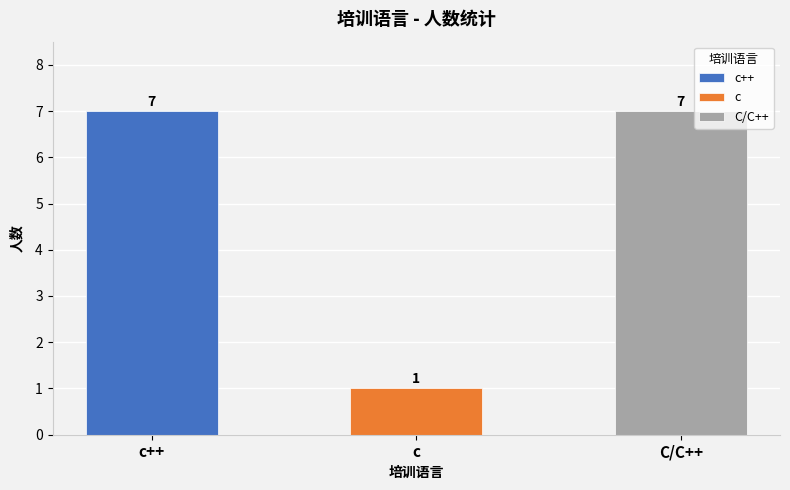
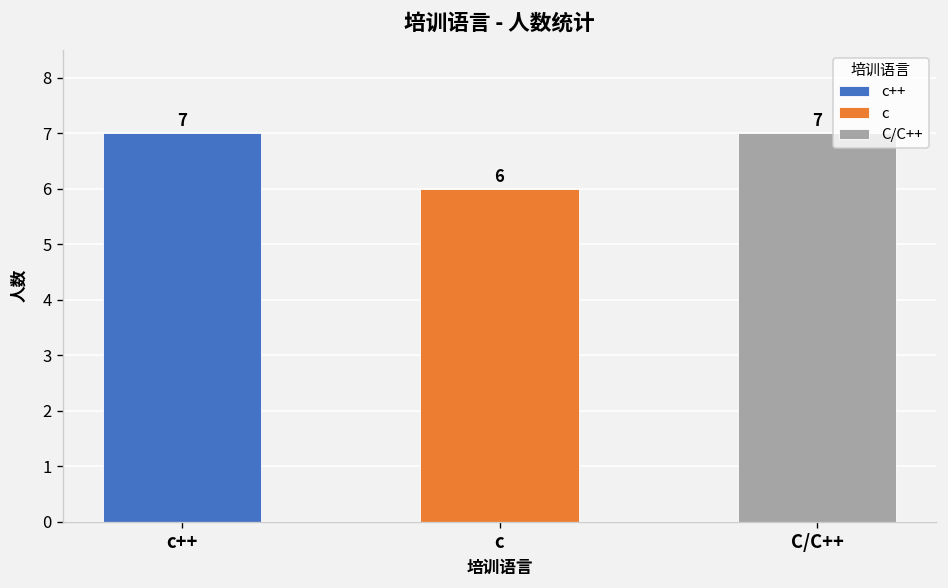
  {
    "c++": 7,
-   "c": 1,
+   "c": 6,
    "C/C++": 7
  }
